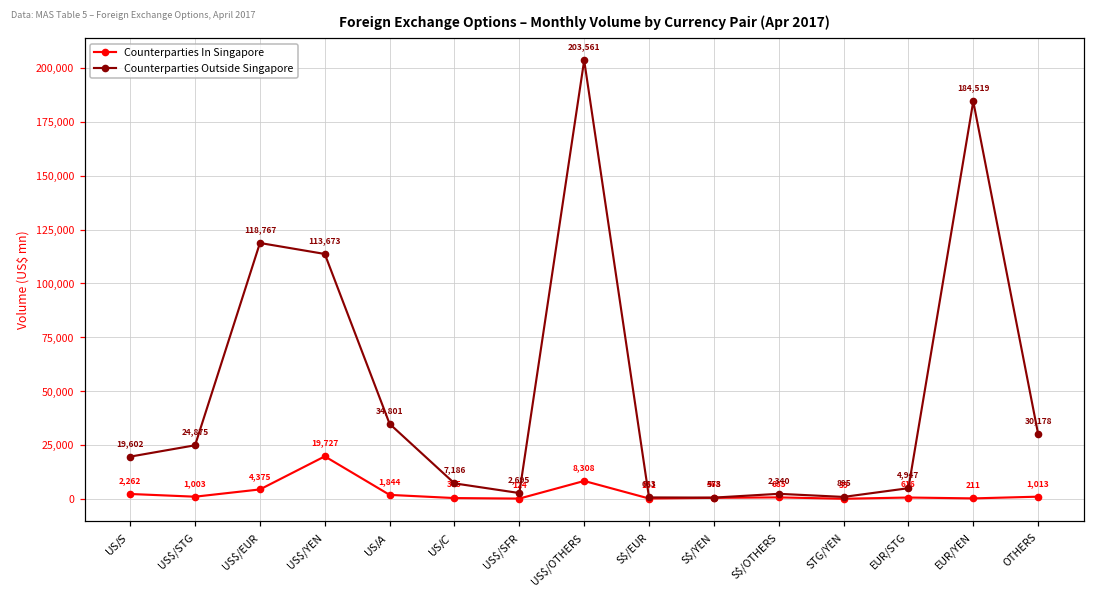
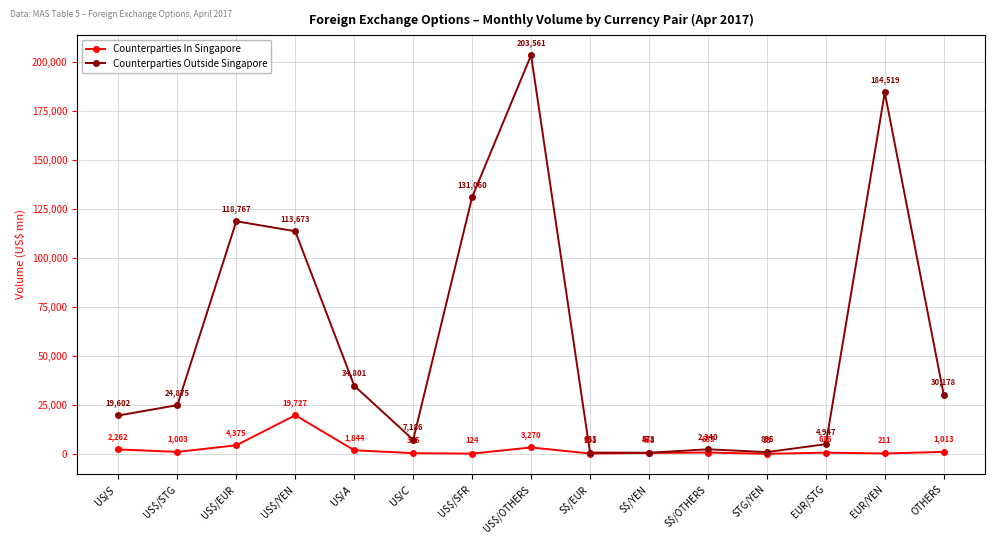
  {
    "Counterparties In Singapore": {
      "US$/STG": "1,003",
      "US$/EUR": "4,375",
      "US$/YEN": "19,727",
-     "US$/OTHERS": "8,308",
+     "US$/OTHERS": "3,270",
      "EUR/YEN": "211",
      "OTHERS": "1,013"
    },
    "Counterparties Outside Singapore": {
      "US$/STG": "24,875",
      "US$/EUR": "118,767",
      "US$/YEN": "113,673",
-     "US$/SFR": "2,695",
+     "US$/SFR": "131,060",
      "US$/OTHERS": "203,561",
      "EUR/STG": "4,947",
      "EUR/YEN": "184,519",
      "OTHERS": "30,178"
    }
  }
